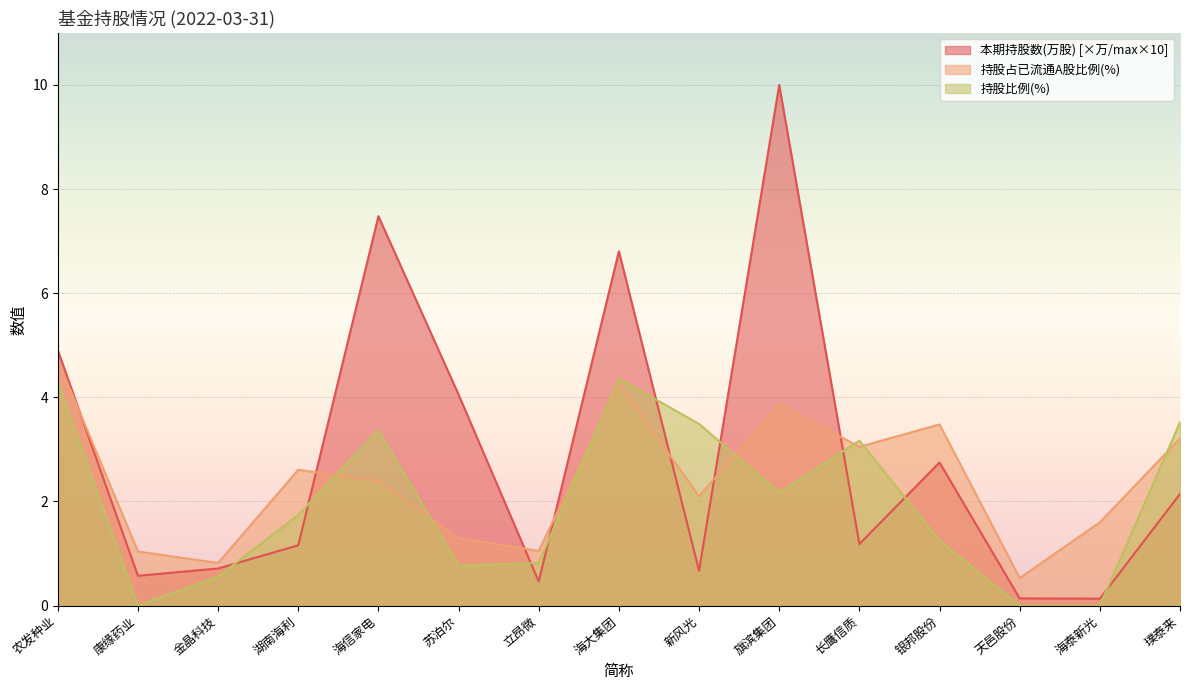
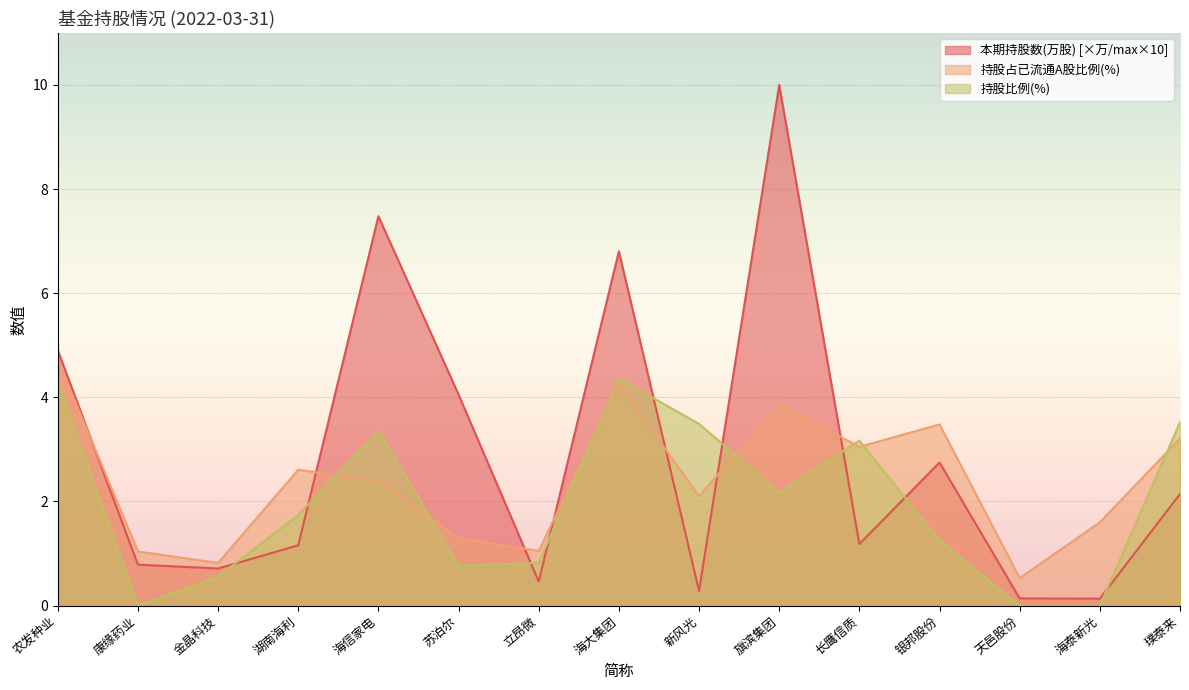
  {
    "本期持股数(万股) [×万/max×10]": {
      "农发种业": 4.9,
-     "康缘药业": 0.6,
+     "康缘药业": 0.8,
      "金晶科技": 0.7,
      "湖南海利": 1.2,
      "海信家电": 7.5,
      "苏泊尔": 4.1,
      "立昂微": 0.5,
      "海大集团": 6.8,
-     "新风光": 0.7,
+     "新风光": 0.3,
      "旗滨集团": 10.0,
      "长鹰信质": 1.2,
      "银邦股份": 2.7,
      "天邑股份": 0.1,
      "海泰新光": 0.1,
      "璞泰来": 2.1
    }
  }
